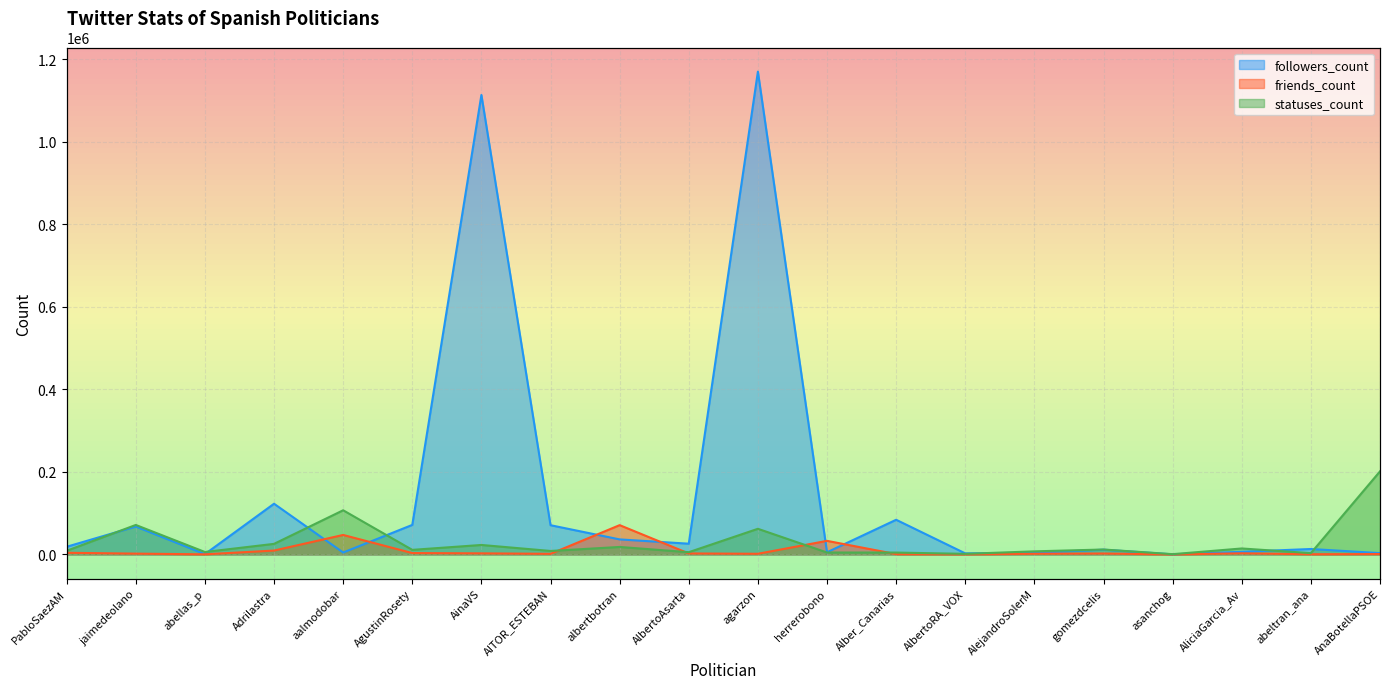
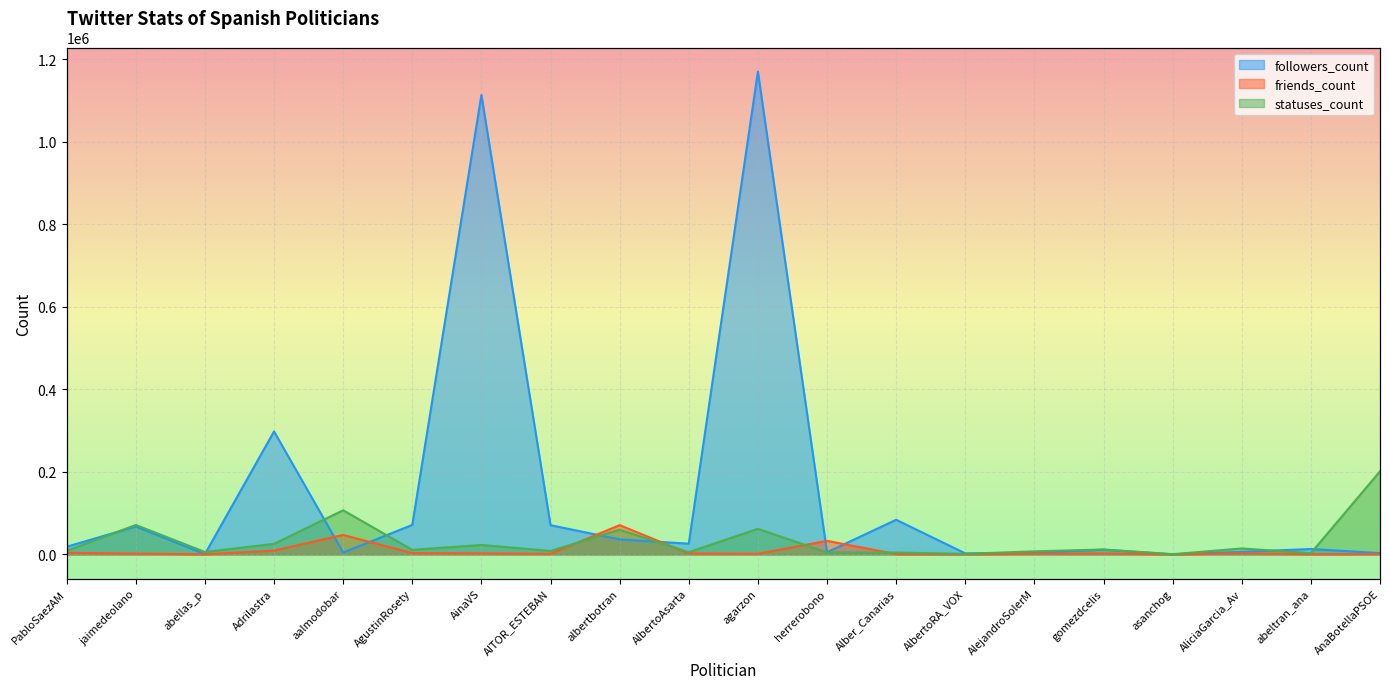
  {
    "followers_count": {
      "PabloSaezAM": 20000,
-     "Adrilastra": 120000,
+     "Adrilastra": 300000,
      "aalmodobar": 0,
      "AgustinRosety": 70000,
      "AinaVS": 1110000,
      "AITOR_ESTEBAN": 70000,
      "albertbotran": 40000,
      "AlbertoAsarta": 30000,
      "agarzon": 1170000,
      "Alber_Canarias": 80000,
      "abeltran_ana": 10000
    },
    "friends_count": {
      "jaimedeolano": 0,
      "Adrilastra": 10000,
      "aalmodobar": 50000,
      "AgustinRosety": 0,
      "AinaVS": 0,
      "AITOR_ESTEBAN": 0,
      "albertbotran": 70000,
      "agarzon": 0,
      "herrerobono": 30000,
      "gomezdcelis": 0
    },
    "statuses_count": {
      "Adrilastra": 30000,
      "aalmodobar": 110000,
      "AgustinRosety": 10000,
      "AinaVS": 20000,
      "AITOR_ESTEBAN": 10000,
-     "albertbotran": 20000,
+     "albertbotran": 60000,
      "agarzon": 60000,
      "AliciaGarcia_Av": 10000,
      "AnaBotellaPSOE": 200000
    }
  }
